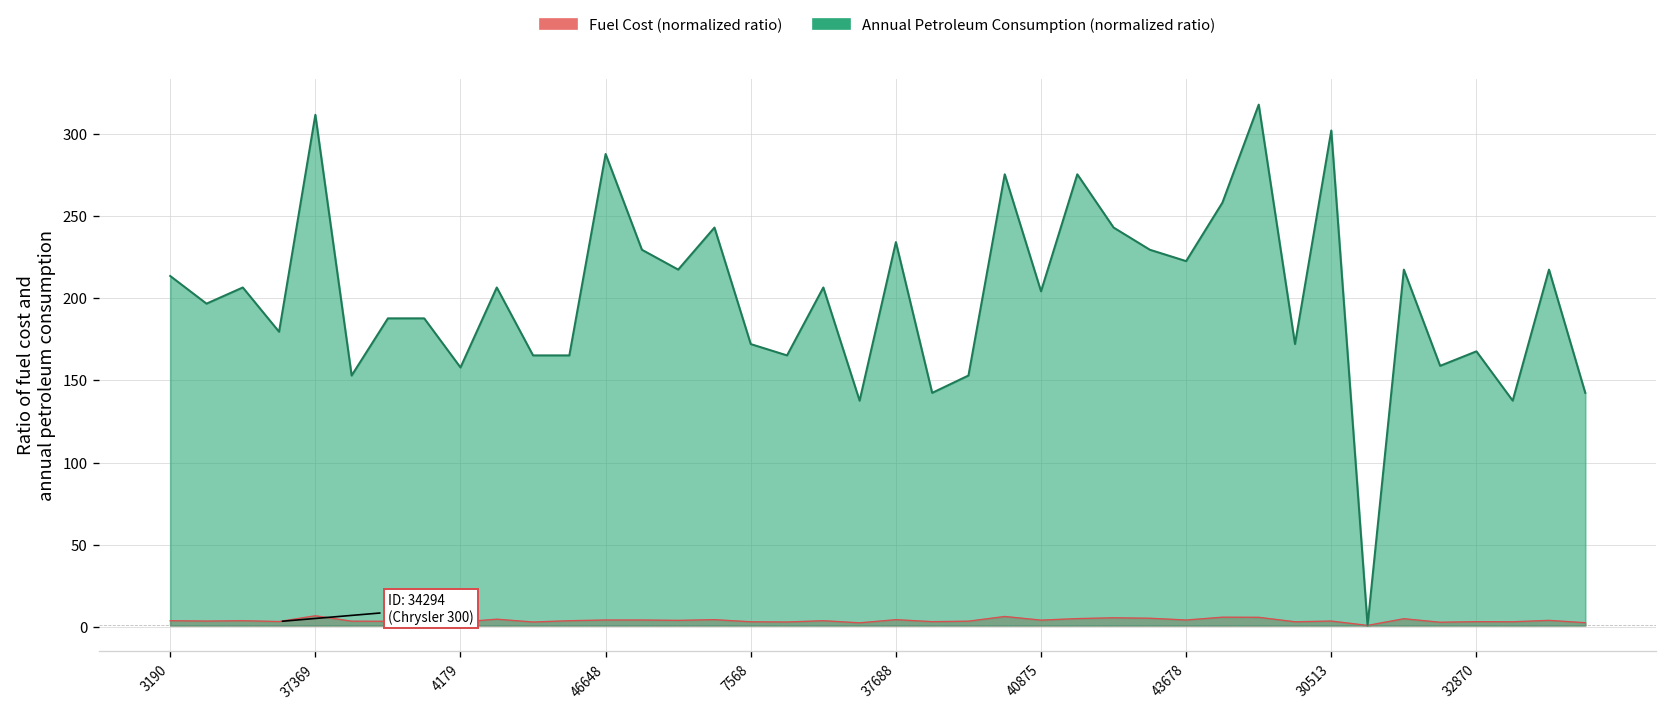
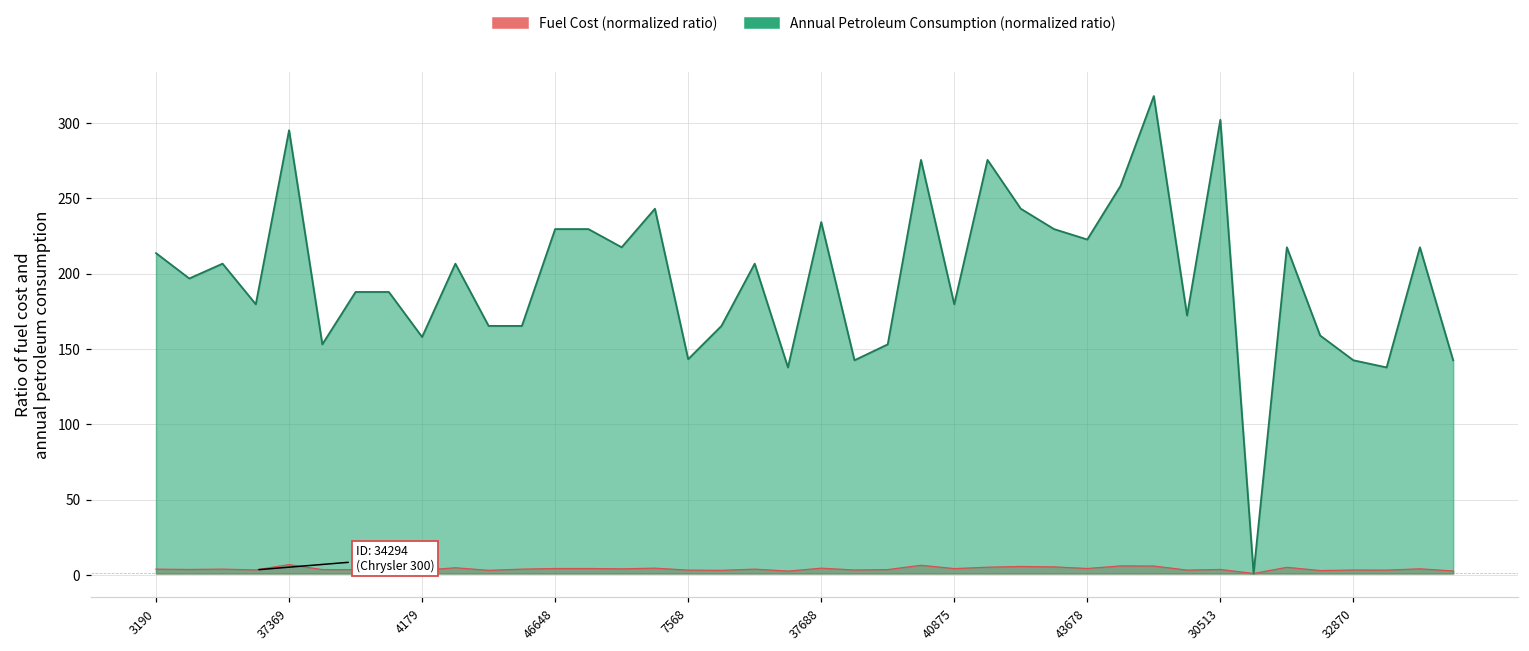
  {
    "Fuel Cost (normalized ratio)": {
      "3190": 4,
      "46648": 4,
      "7568": 3,
      "37688": 5,
      "40875": 4,
      "43678": 4,
      "30513": 4,
      "32870": 3
    },
    "Annual Petroleum Consumption (normalized ratio)": {
      "3190": 214,
-     "37369": 312,
+     "37369": 295,
      "4179": 158,
-     "46648": 288,
-     "7568": 172,
+     "46648": 230,
+     "7568": 143,
      "37688": 234,
-     "40875": 204,
+     "40875": 180,
      "43678": 223,
      "30513": 302,
-     "32870": 168
+     "32870": 142
    }
  }
